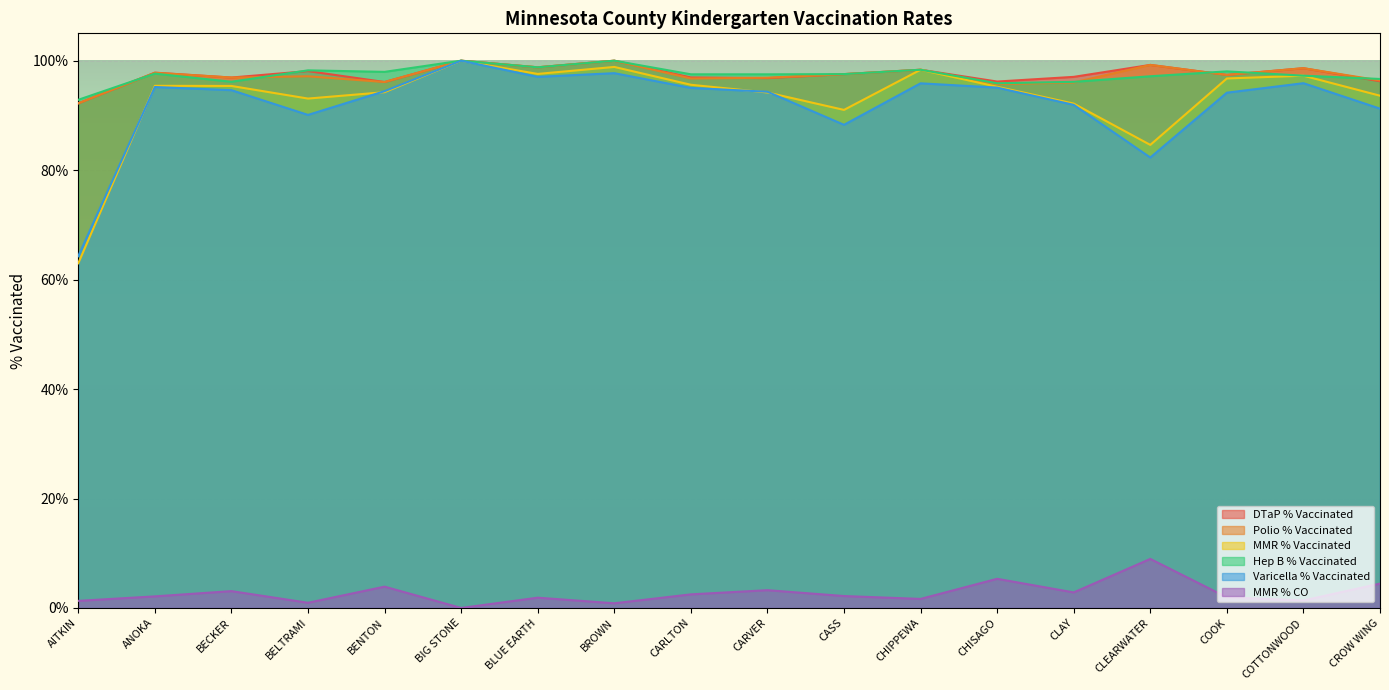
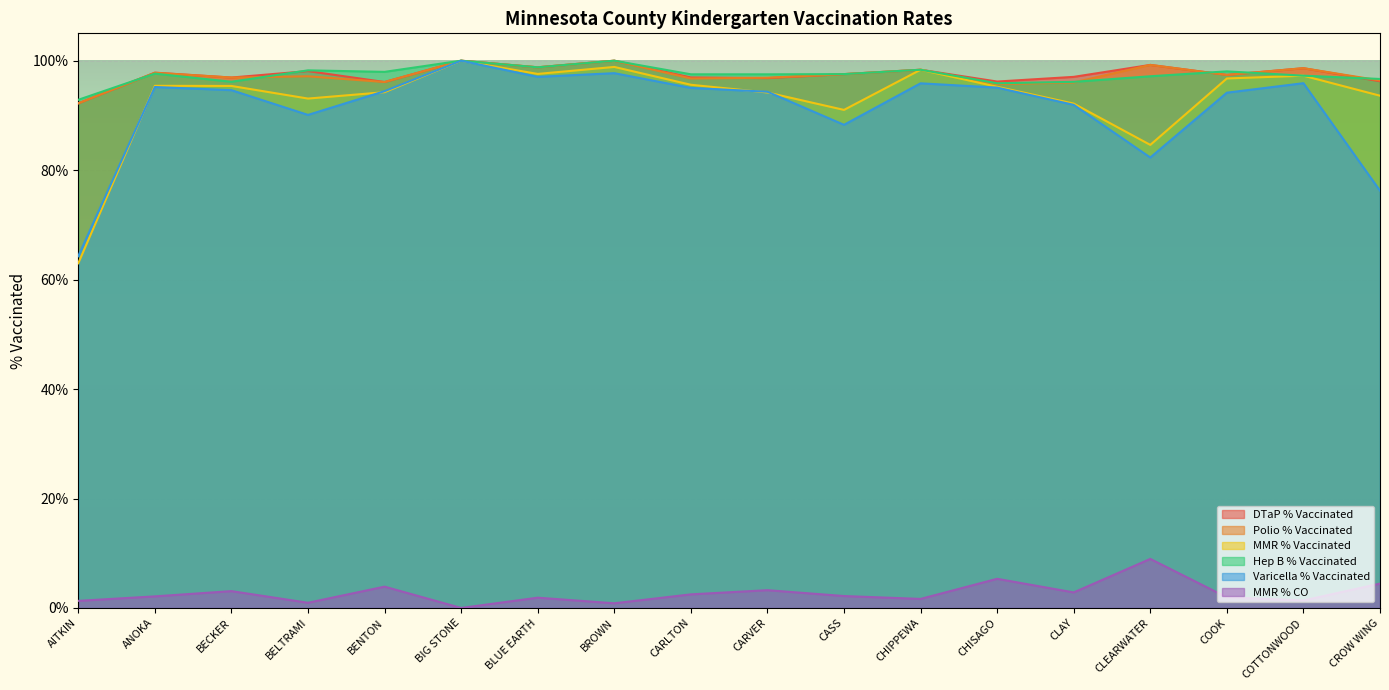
  {
    "MMR % Vaccinated": {
      "AITKIN": "63%",
      "BECKER": "95%",
      "BELTRAMI": "93%",
      "BLUE EARTH": "98%",
      "BROWN": "99%",
      "CARLTON": "96%",
      "CASS": "91%",
      "CLEARWATER": "85%",
      "COOK": "97%",
      "CROW WING": "94%"
    },
    "Hep B % Vaccinated": {
      "AITKIN": "93%",
      "BECKER": "96%",
      "BENTON": "98%",
      "CARLTON": "98%",
      "CARVER": "98%",
      "CLEARWATER": "97%",
      "COOK": "98%"
    },
    "Varicella % Vaccinated": {
      "AITKIN": "64%",
      "BECKER": "95%",
      "BELTRAMI": "90%",
      "BLUE EARTH": "97%",
      "BROWN": "98%",
      "CARLTON": "95%",
      "CASS": "88%",
      "CHIPPEWA": "96%",
      "CLEARWATER": "82%",
      "COOK": "94%",
      "COTTONWOOD": "96%",
-     "CROW WING": "91%"
+     "CROW WING": "76%"
    },
    "MMR % CO": {
      "AITKIN": "1%",
      "ANOKA": "2%",
      "BECKER": "3%",
      "BELTRAMI": "1%",
      "BENTON": "4%",
      "BIG STONE": "0%",
      "BLUE EARTH": "2%",
      "BROWN": "1%",
      "CARLTON": "2%",
      "CARVER": "3%",
      "CASS": "2%",
      "CHIPPEWA": "2%",
      "CHISAGO": "5%",
      "CLAY": "3%",
      "CLEARWATER": "9%",
      "CROW WING": "4%"
    }
  }
